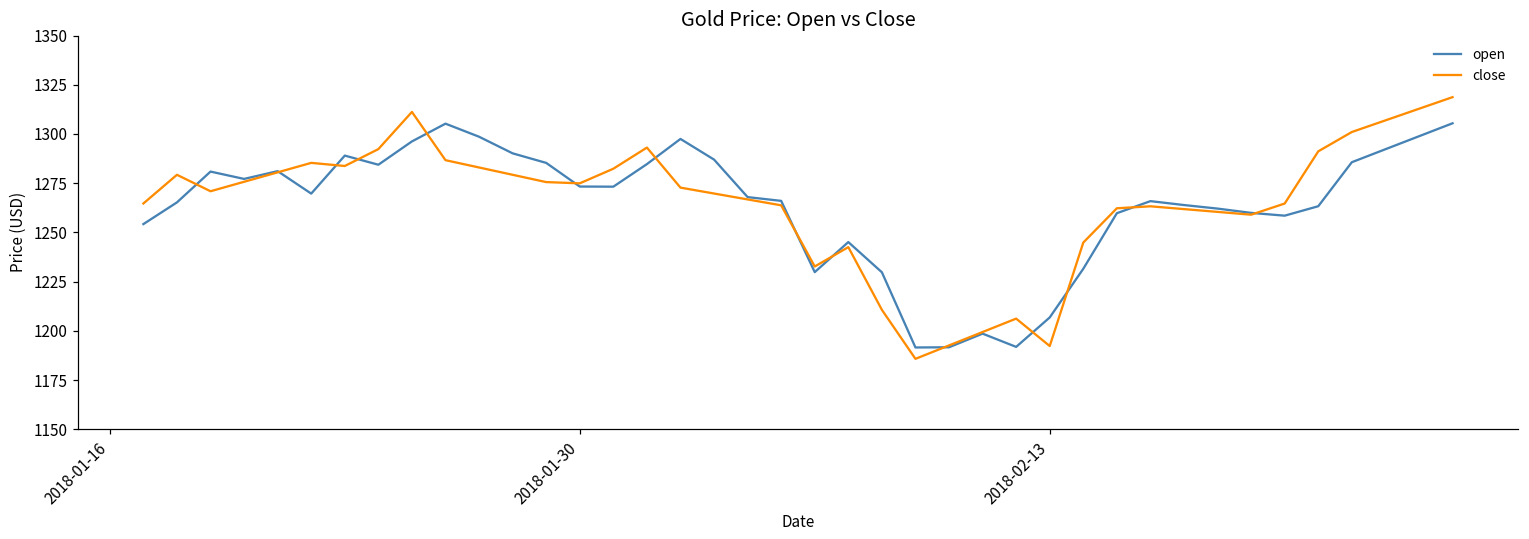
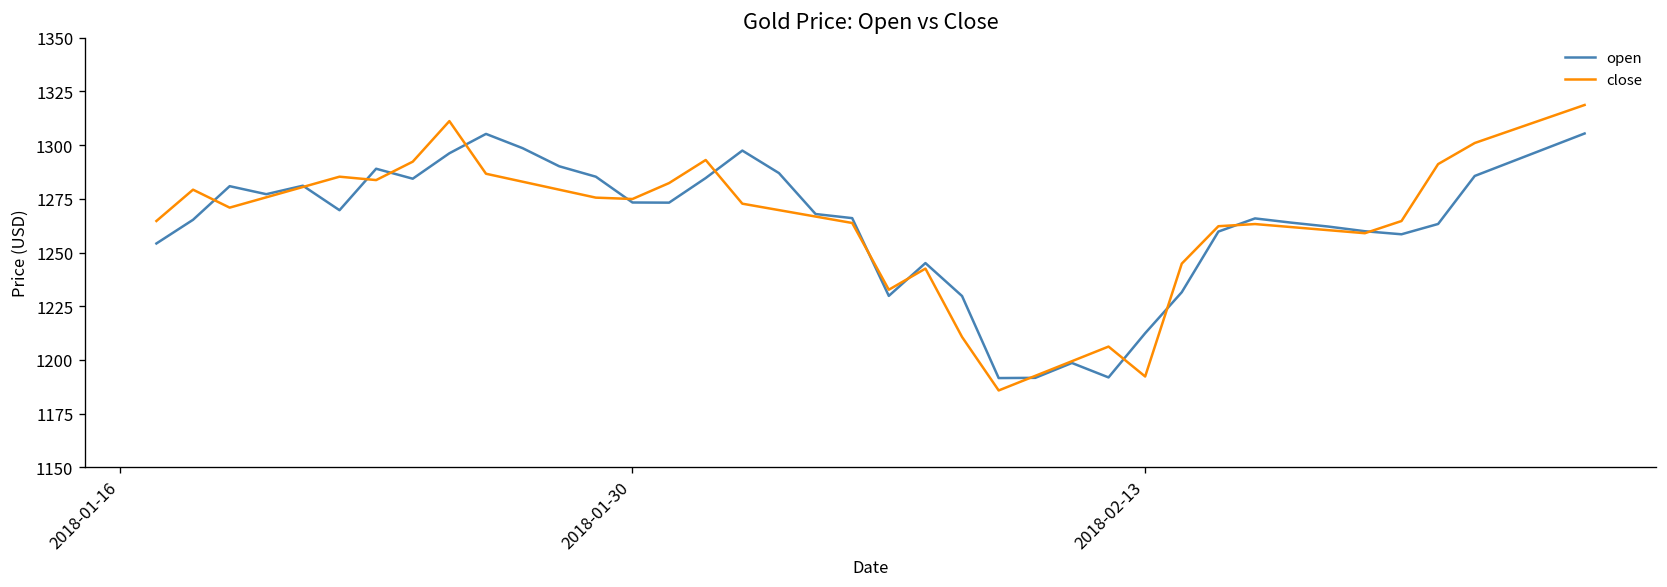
  {
    "open": {
      "2018-01-30": 1273,
-     "2018-02-13": 1207
+     "2018-02-13": 1212
    },
    "close": {
      "2018-01-30": 1275,
      "2018-02-13": 1192
    }
  }
